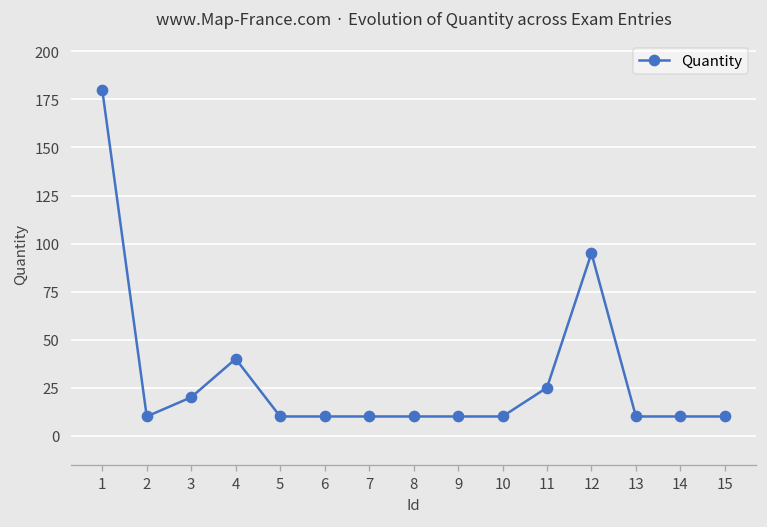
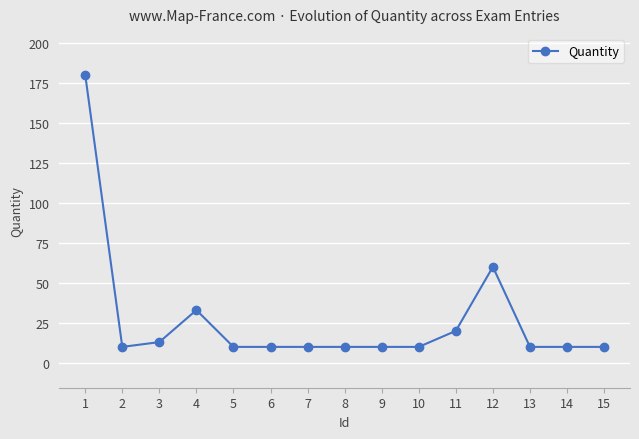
  {
    "1": 180,
    "2": 10,
-   "3": 20,
-   "4": 40,
+   "3": 13,
+   "4": 33,
    "5": 10,
    "6": 10,
    "7": 10,
    "8": 10,
    "9": 10,
    "10": 10,
-   "11": 25,
-   "12": 95,
+   "11": 20,
+   "12": 60,
    "13": 10,
    "14": 10,
    "15": 10
  }
